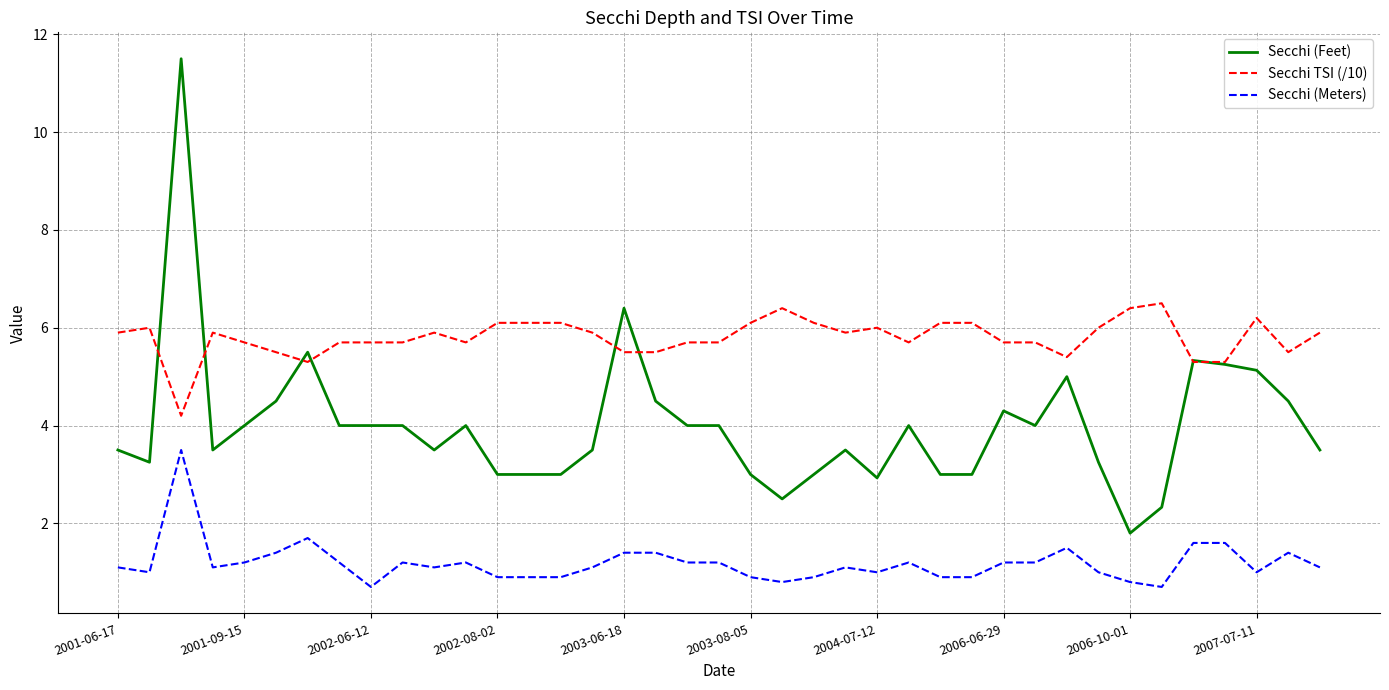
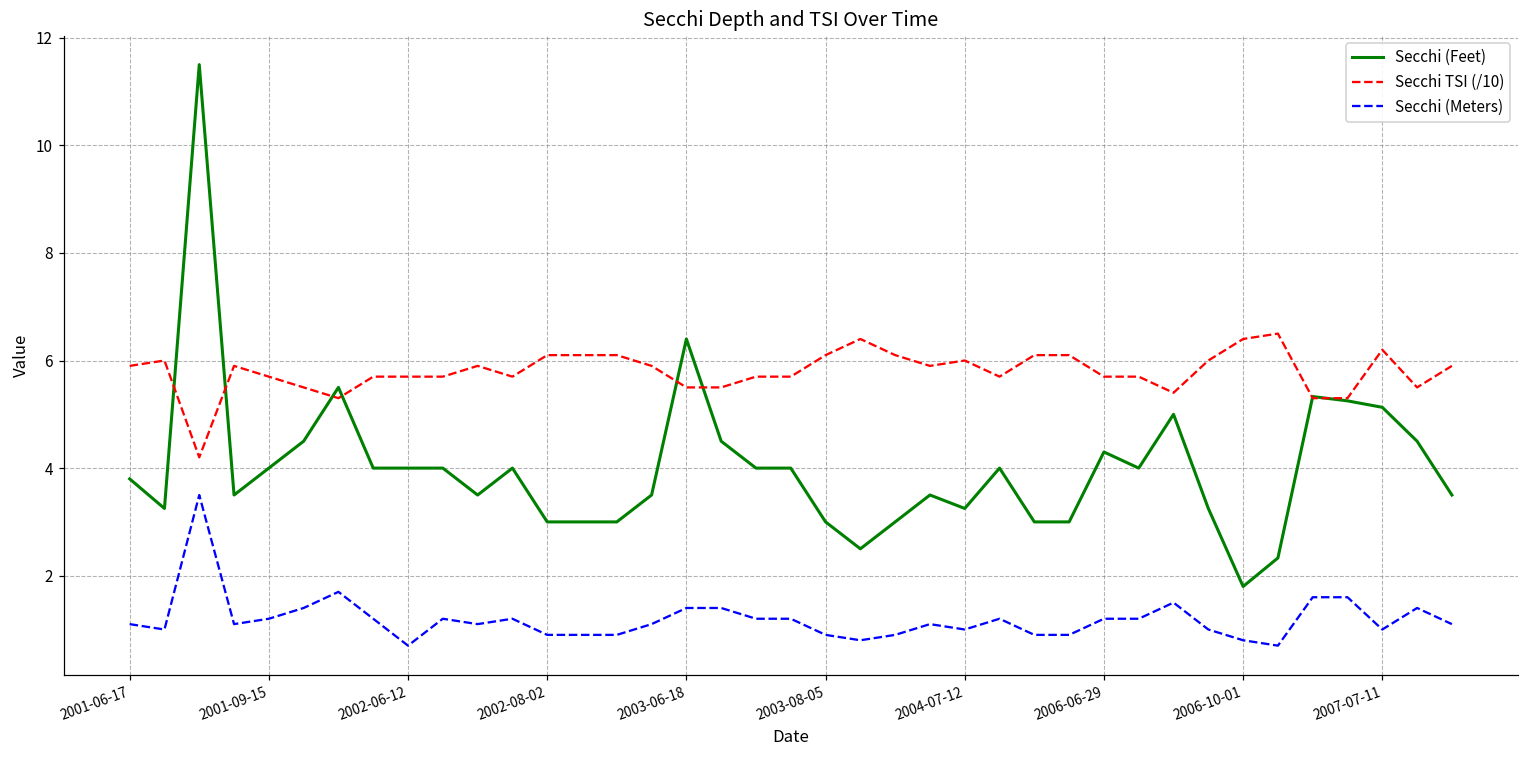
  {
    "Secchi (Feet)": {
-     "2001-06-17": 3.5,
+     "2001-06-17": 3.8,
      "2001-09-15": 4.0,
      "2002-06-12": 4.0,
      "2002-08-02": 3.0,
      "2003-06-18": 6.4,
      "2003-08-05": 3.0,
-     "2004-07-12": 2.9,
+     "2004-07-12": 3.3,
      "2006-06-29": 4.3,
      "2006-10-01": 1.8,
      "2007-07-11": 5.1
    },
    "Secchi TSI (/10)": {
      "2001-06-17": 5.9,
      "2001-09-15": 5.7,
      "2002-06-12": 5.7,
      "2002-08-02": 6.1,
      "2003-06-18": 5.5,
      "2003-08-05": 6.1,
      "2004-07-12": 6.0,
      "2006-06-29": 5.7,
      "2006-10-01": 6.4,
      "2007-07-11": 6.2
    },
    "Secchi (Meters)": {
      "2001-06-17": 1.1,
      "2001-09-15": 1.2,
      "2002-06-12": 0.7,
      "2002-08-02": 0.9,
      "2003-06-18": 1.4,
      "2003-08-05": 0.9,
      "2004-07-12": 1.0,
      "2006-06-29": 1.2,
      "2006-10-01": 0.8,
      "2007-07-11": 1.0
    }
  }
